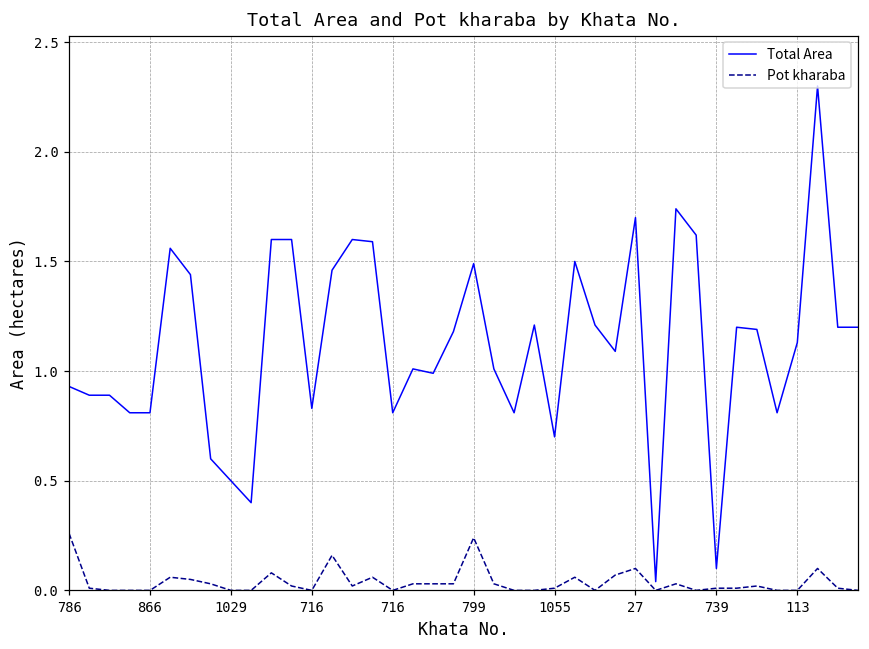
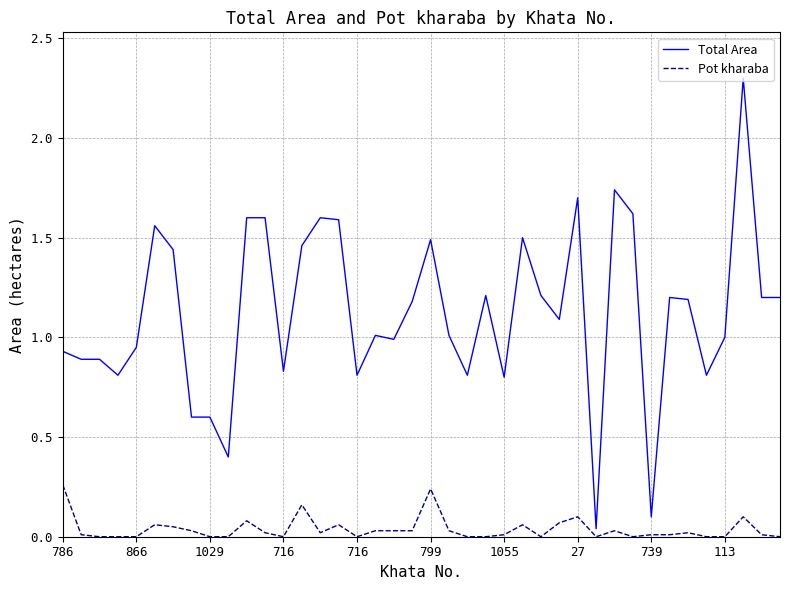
  {
    "Total Area": {
      "786": 0.93,
-     "866": 0.81,
-     "1029": 0.5,
+     "866": 0.95,
+     "1029": 0.6,
      "799": 1.49,
-     "1055": 0.7,
+     "1055": 0.8,
      "739": 0.10,
-     "113": 1.13
+     "113": 1.00
    },
    "Pot kharaba": {
      "786": 0.26,
      "866": 0.00,
      "1029": 0.00,
      "799": 0.24,
      "1055": 0.01,
      "739": 0.01,
      "113": 0.00
    }
  }
